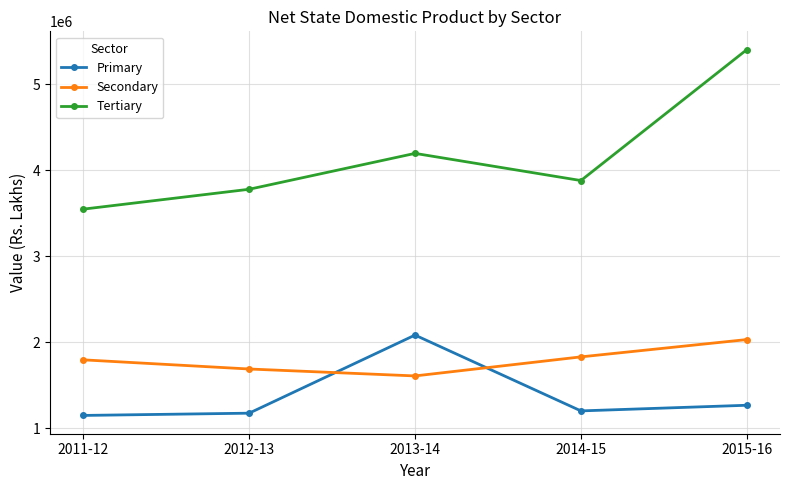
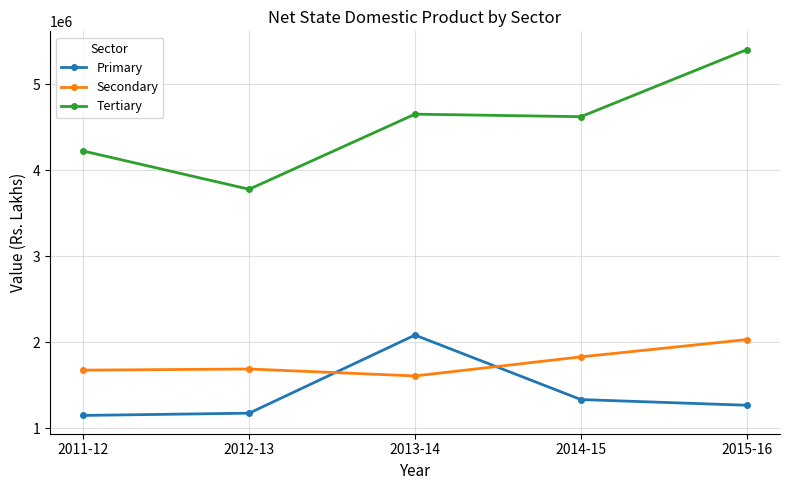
  {
    "Primary": {
      "2011-12": 1200000,
      "2012-13": 1200000,
      "2013-14": 2100000,
-     "2014-15": 1200000,
+     "2014-15": 1300000,
      "2015-16": 1300000
    },
    "Secondary": {
-     "2011-12": 1800000,
+     "2011-12": 1700000,
      "2012-13": 1700000,
      "2013-14": 1600000,
      "2014-15": 1800000,
      "2015-16": 2000000
    },
    "Tertiary": {
-     "2011-12": 3500000,
+     "2011-12": 4200000,
      "2012-13": 3800000,
-     "2013-14": 4200000,
-     "2014-15": 3900000,
+     "2013-14": 4700000,
+     "2014-15": 4600000,
      "2015-16": 5400000
    }
  }
